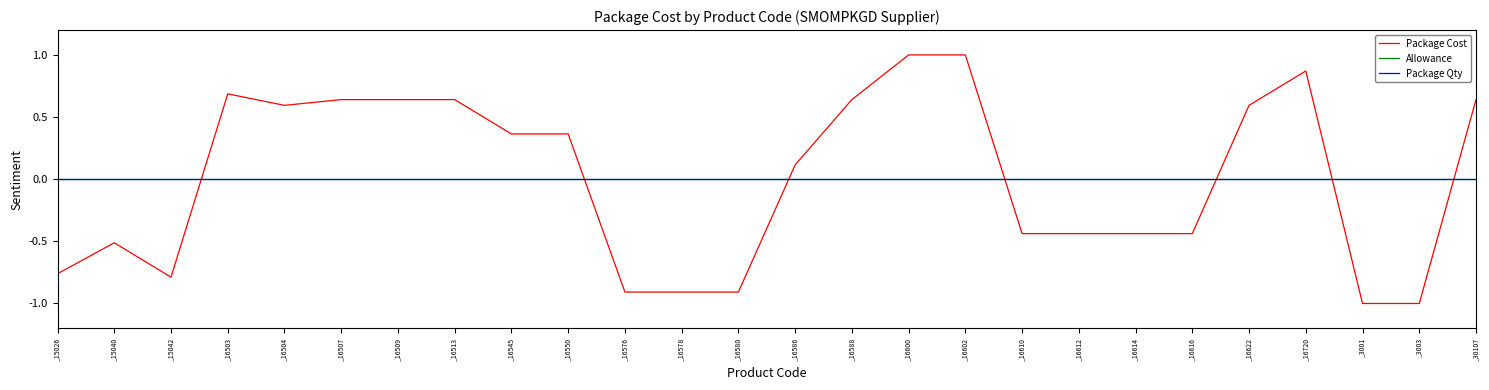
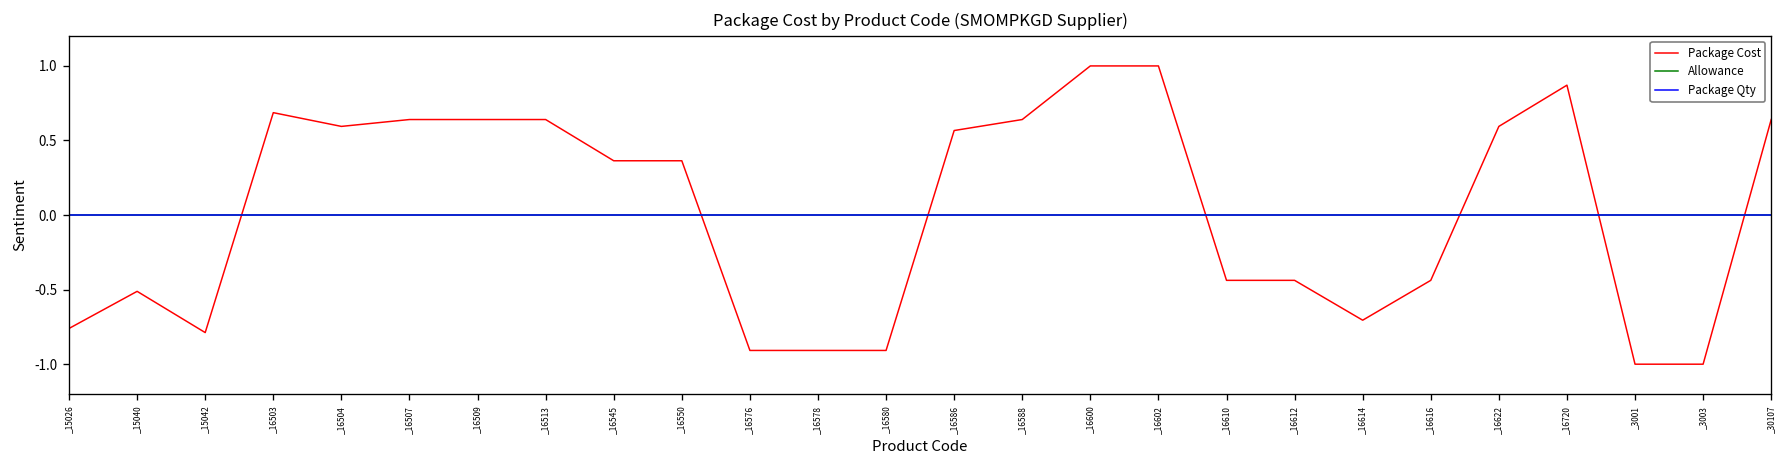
  {
    "Package Cost": {
      "_15026": -0.76,
      "_15040": -0.51,
      "_15042": -0.79,
      "_16503": 0.69,
      "_16504": 0.59,
      "_16507": 0.64,
      "_16509": 0.64,
      "_16513": 0.64,
      "_16545": 0.36,
      "_16550": 0.36,
      "_16576": -0.91,
      "_16578": -0.91,
      "_16580": -0.91,
-     "_16586": 0.12,
+     "_16586": 0.57,
      "_16588": 0.64,
      "_16600": 1.00,
      "_16602": 1.00,
      "_16610": -0.44,
      "_16612": -0.44,
-     "_16614": -0.44,
+     "_16614": -0.71,
      "_16616": -0.44,
      "_16622": 0.59,
      "_16720": 0.87,
      "_3001": -1.00,
      "_3003": -1.00,
      "_30107": 0.64
    },
    "Package Qty": {
      "_15026": 0.00,
      "_15040": 0.00,
      "_15042": 0.00,
      "_16503": 0.00,
      "_16504": 0.00,
      "_16507": 0.00,
      "_16509": 0.00,
      "_16513": 0.00,
      "_16545": 0.00,
      "_16550": 0.00,
      "_16576": 0.00,
      "_16578": 0.00,
      "_16580": 0.00,
      "_16586": 0.00,
      "_16588": 0.00,
      "_16600": 0.00,
      "_16602": 0.00,
      "_16610": 0.00,
      "_16612": 0.00,
      "_16614": 0.00,
      "_16616": 0.00,
      "_16622": 0.00,
      "_16720": 0.00,
      "_3001": 0.00,
      "_3003": 0.00,
      "_30107": 0.00
    }
  }
